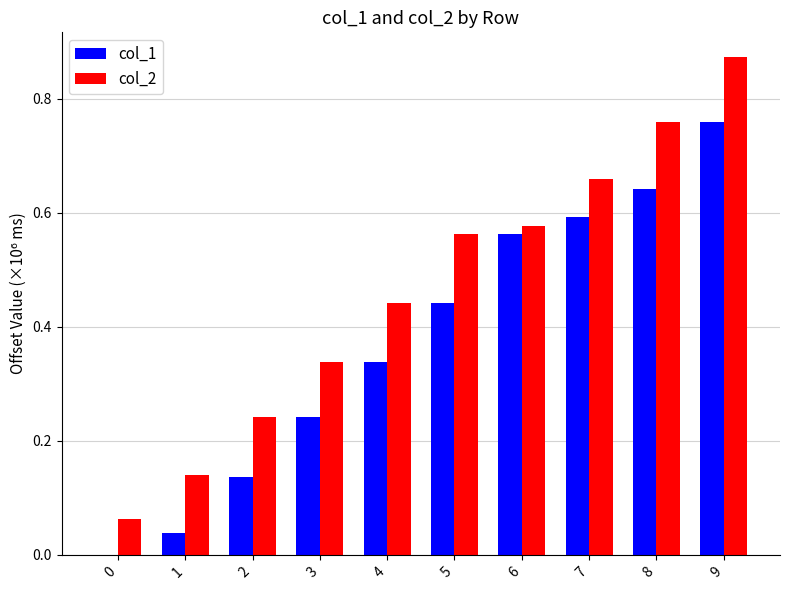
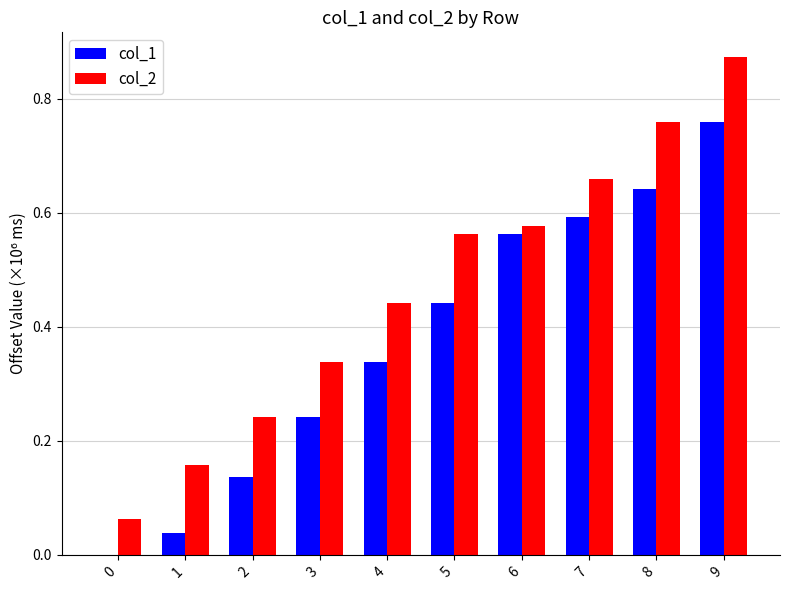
  {
    "col_1": {
      "0": 0.00,
      "1": 0.04,
      "2": 0.14,
      "3": 0.24,
      "4": 0.34,
      "5": 0.44,
      "6": 0.56,
      "7": 0.59,
      "8": 0.64,
      "9": 0.76
    },
    "col_2": {
      "0": 0.06,
-     "1": 0.14,
+     "1": 0.16,
      "2": 0.24,
      "3": 0.34,
      "4": 0.44,
      "5": 0.56,
      "6": 0.58,
      "7": 0.66,
      "8": 0.76,
      "9": 0.87
    }
  }
